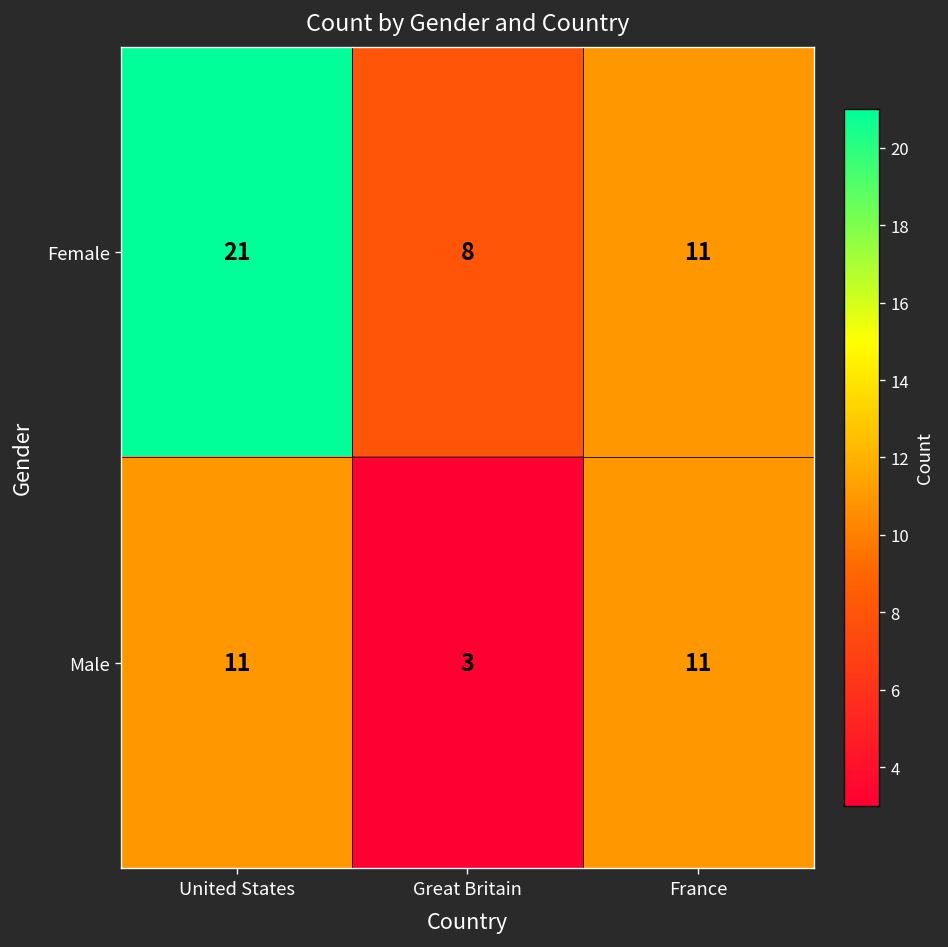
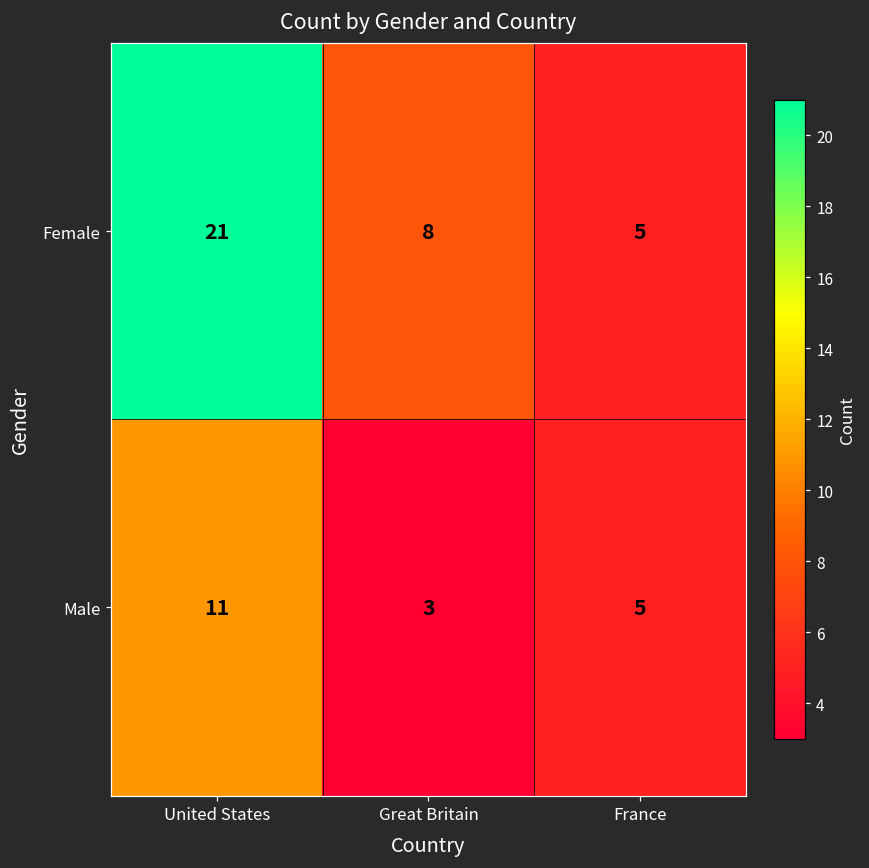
  {
    "Female": {
      "United States": 21,
      "Great Britain": 8,
-     "France": 11
+     "France": 5
    },
    "Male": {
      "United States": 11,
      "Great Britain": 3,
-     "France": 11
+     "France": 5
    }
  }
